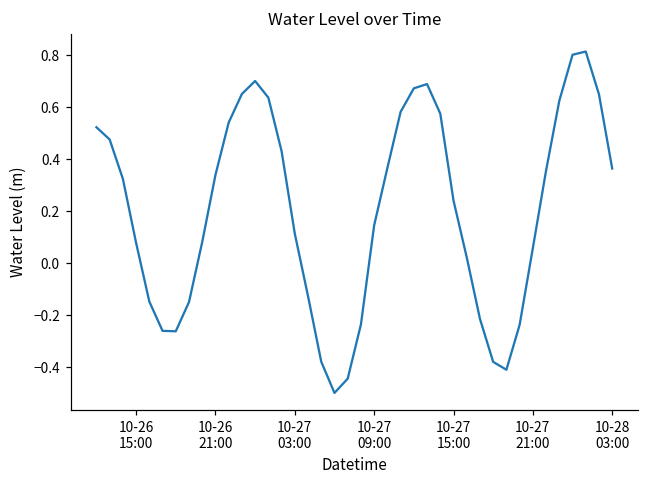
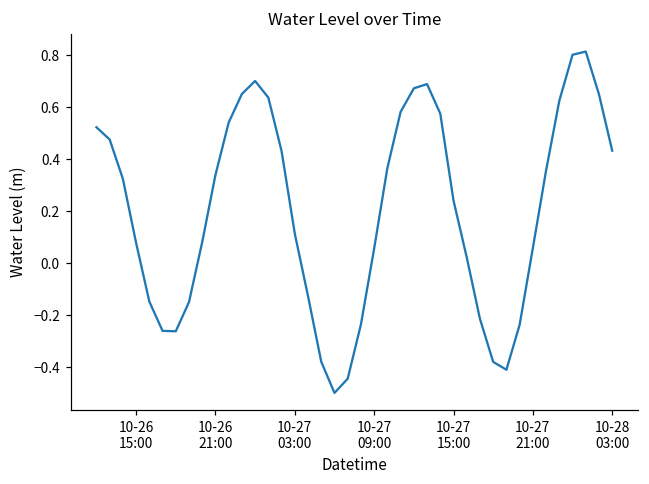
  {
    "10-26 15:00": 0.08,
    "10-26 21:00": 0.34,
    "10-27 03:00": 0.11,
-   "10-27 09:00": 0.15,
+   "10-27 09:00": 0.06,
    "10-27 15:00": 0.24,
    "10-27 21:00": 0.06,
-   "10-28 03:00": 0.36
+   "10-28 03:00": 0.43
  }
